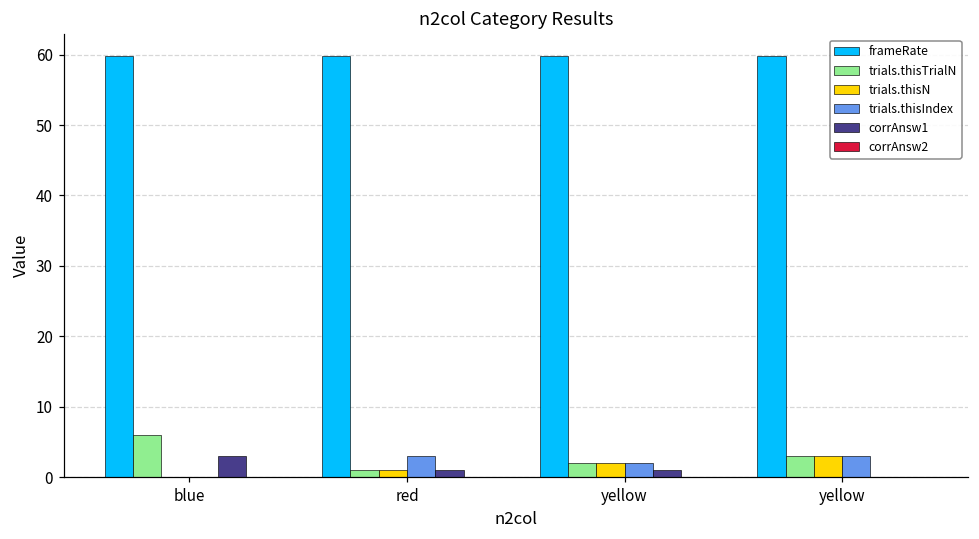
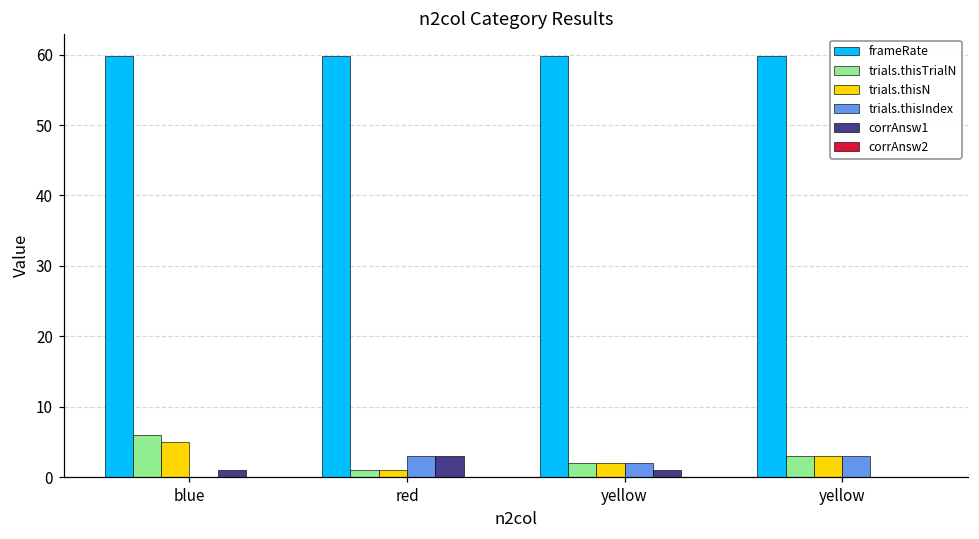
  {
    "frameRate": {
      "blue": 60,
      "red": 60
    },
    "trials.thisTrialN": {
      "blue": 6,
      "red": 1
    },
    "trials.thisN": {
-     "blue": 0,
+     "blue": 5,
      "red": 1
    },
    "trials.thisIndex": {
      "blue": 0,
      "red": 3
    },
    "corrAnsw1": {
-     "blue": 3,
-     "red": 1
+     "blue": 1,
+     "red": 3
    },
    "corrAnsw2": {
      "blue": 0,
      "red": 0
    }
  }
